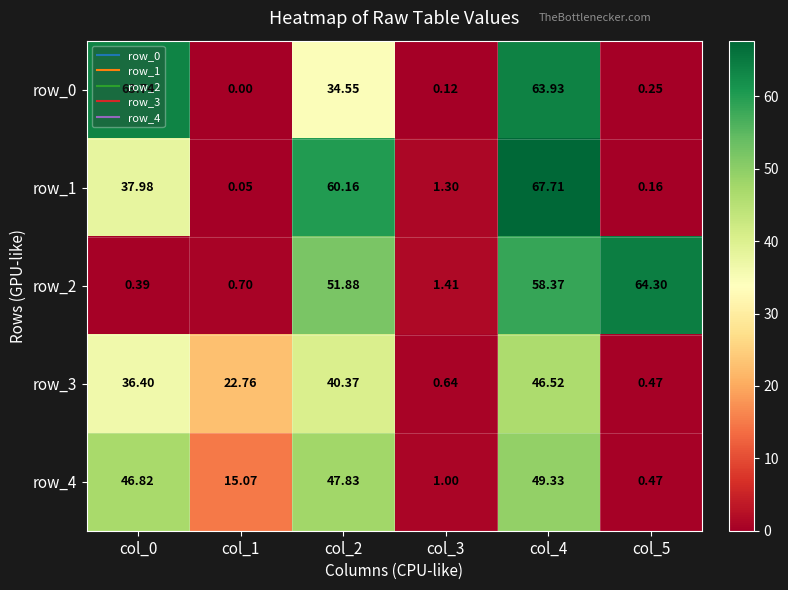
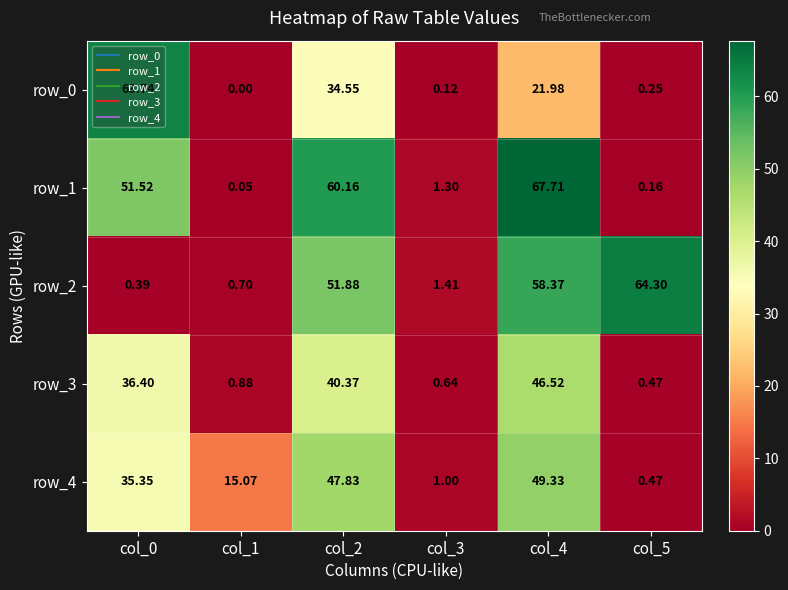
  {
    "row_0": {
      "col_1": 0.00,
      "col_2": 34.55,
      "col_3": 0.12,
-     "col_4": 63.93,
+     "col_4": 21.98,
      "col_5": 0.25
    },
    "row_1": {
-     "col_0": 37.98,
+     "col_0": 51.52,
      "col_1": 0.05,
      "col_2": 60.16,
      "col_3": 1.30,
      "col_4": 67.71,
      "col_5": 0.16
    },
    "row_2": {
      "col_0": 0.39,
      "col_1": 0.70,
      "col_2": 51.88,
      "col_3": 1.41,
      "col_4": 58.37,
      "col_5": 64.30
    },
    "row_3": {
      "col_0": 36.40,
-     "col_1": 22.76,
+     "col_1": 0.88,
      "col_2": 40.37,
      "col_3": 0.64,
      "col_4": 46.52,
      "col_5": 0.47
    },
    "row_4": {
-     "col_0": 46.82,
+     "col_0": 35.35,
      "col_1": 15.07,
      "col_2": 47.83,
      "col_3": 1.00,
      "col_4": 49.33,
      "col_5": 0.47
    }
  }
